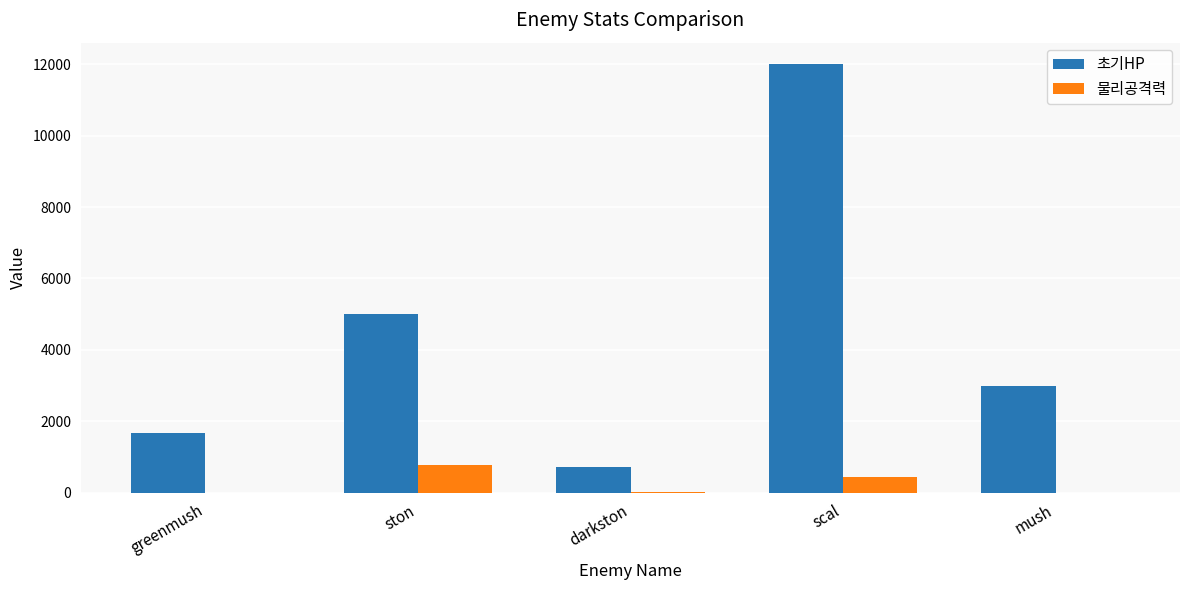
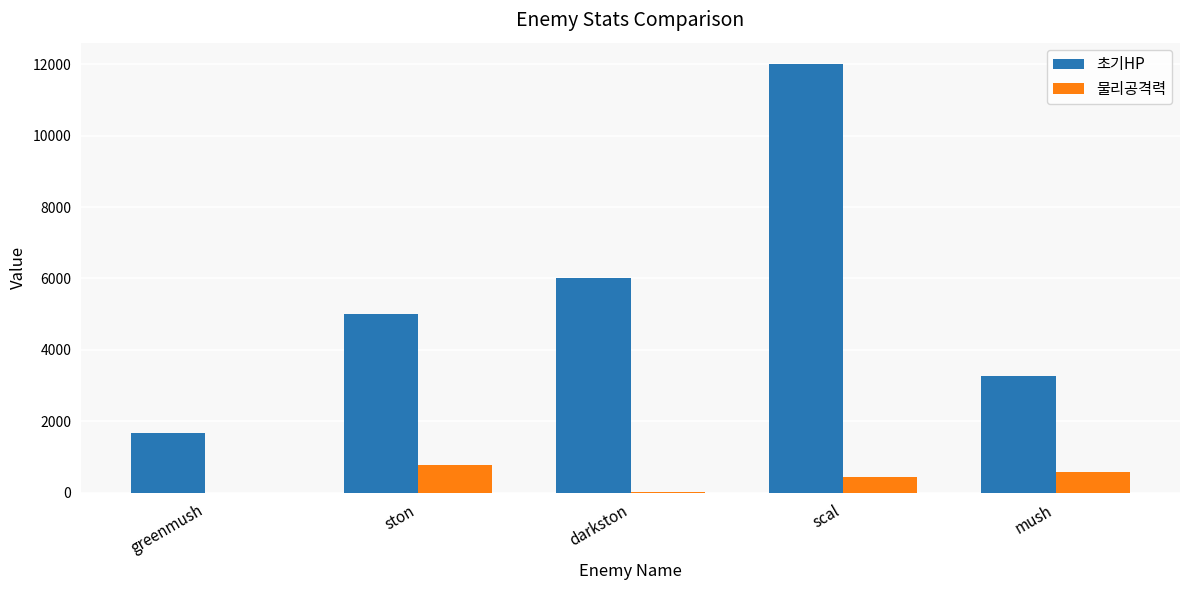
  {
    "초기HP": {
      "greenmush": 1700,
      "ston": 5000,
-     "darkston": 700,
+     "darkston": 6000,
      "scal": 12000,
-     "mush": 3000
+     "mush": 3300
    },
    "물리공격력": {
      "ston": 800,
      "scal": 400,
-     "mush": 0
+     "mush": 600
    }
  }
